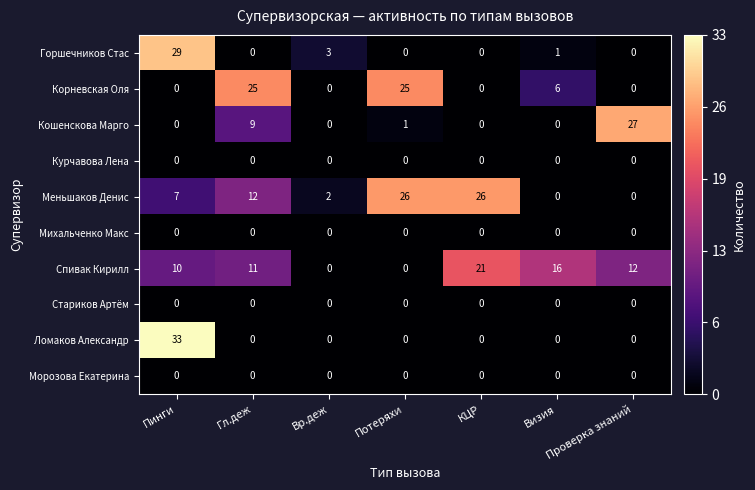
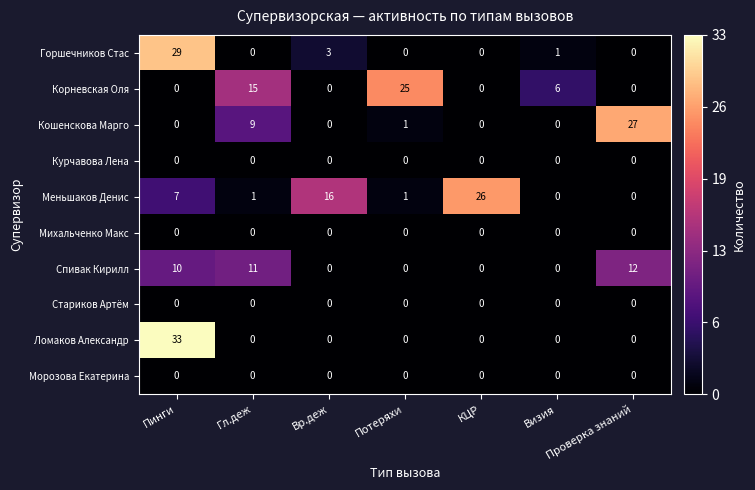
  {
    "Горшечников Стас": {
      "Пинги": 29,
      "Гл.деж": 0,
      "Вр.деж": 3,
      "Потеряхи": 0,
      "КЦР": 0,
      "Визия": 1,
      "Проверка знаний": 0
    },
    "Корневская Оля": {
      "Пинги": 0,
-     "Гл.деж": 25,
+     "Гл.деж": 15,
      "Вр.деж": 0,
      "Потеряхи": 25,
      "КЦР": 0,
      "Визия": 6,
      "Проверка знаний": 0
    },
    "Кошенскова Марго": {
      "Пинги": 0,
      "Гл.деж": 9,
      "Вр.деж": 0,
      "Потеряхи": 1,
      "КЦР": 0,
      "Визия": 0,
      "Проверка знаний": 27
    },
    "Курчавова Лена": {
      "Пинги": 0,
      "Гл.деж": 0,
      "Вр.деж": 0,
      "Потеряхи": 0,
      "КЦР": 0,
      "Визия": 0,
      "Проверка знаний": 0
    },
    "Меньшаков Денис": {
      "Пинги": 7,
-     "Гл.деж": 12,
-     "Вр.деж": 2,
-     "Потеряхи": 26,
+     "Гл.деж": 1,
+     "Вр.деж": 16,
+     "Потеряхи": 1,
      "КЦР": 26,
      "Визия": 0,
      "Проверка знаний": 0
    },
    "Михальченко Макс": {
      "Пинги": 0,
      "Гл.деж": 0,
      "Вр.деж": 0,
      "Потеряхи": 0,
      "КЦР": 0,
      "Визия": 0,
      "Проверка знаний": 0
    },
    "Спивак Кирилл": {
      "Пинги": 10,
      "Гл.деж": 11,
      "Вр.деж": 0,
      "Потеряхи": 0,
-     "КЦР": 21,
-     "Визия": 16,
+     "КЦР": 0,
+     "Визия": 0,
      "Проверка знаний": 12
    },
    "Стариков Артём": {
      "Пинги": 0,
      "Гл.деж": 0,
      "Вр.деж": 0,
      "Потеряхи": 0,
      "КЦР": 0,
      "Визия": 0,
      "Проверка знаний": 0
    },
    "Ломаков Александр": {
      "Пинги": 33,
      "Гл.деж": 0,
      "Вр.деж": 0,
      "Потеряхи": 0,
      "КЦР": 0,
      "Визия": 0,
      "Проверка знаний": 0
    },
    "Морозова Екатерина": {
      "Пинги": 0,
      "Гл.деж": 0,
      "Вр.деж": 0,
      "Потеряхи": 0,
      "КЦР": 0,
      "Визия": 0,
      "Проверка знаний": 0
    }
  }
